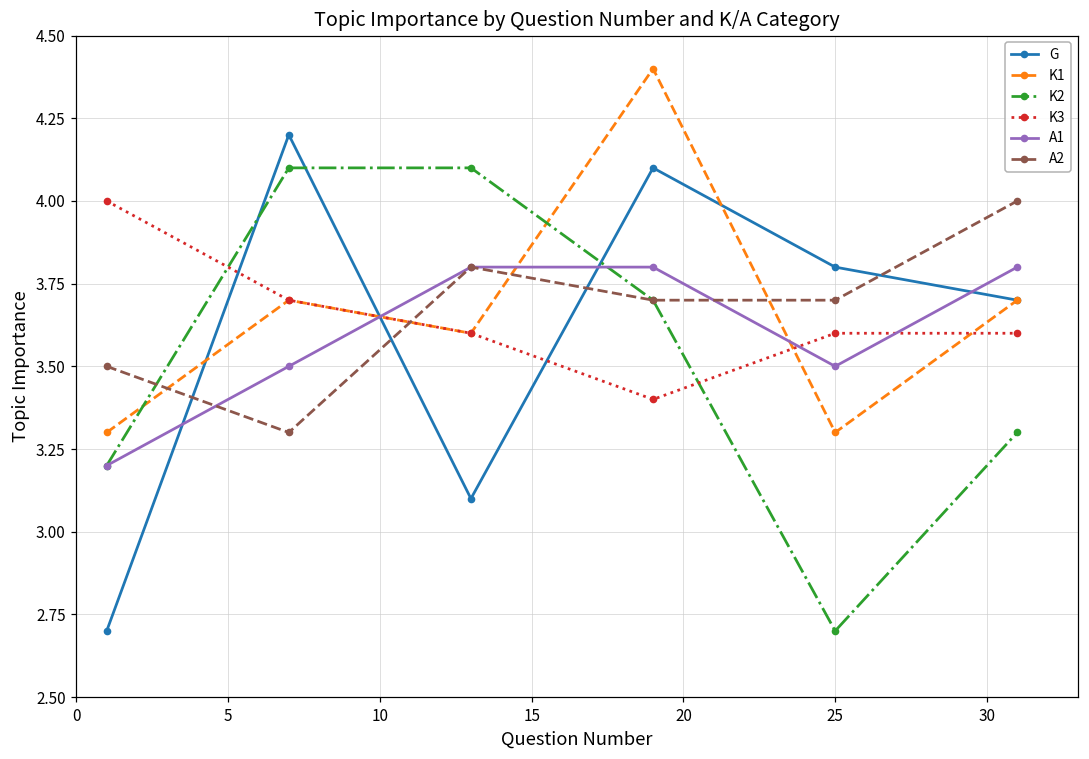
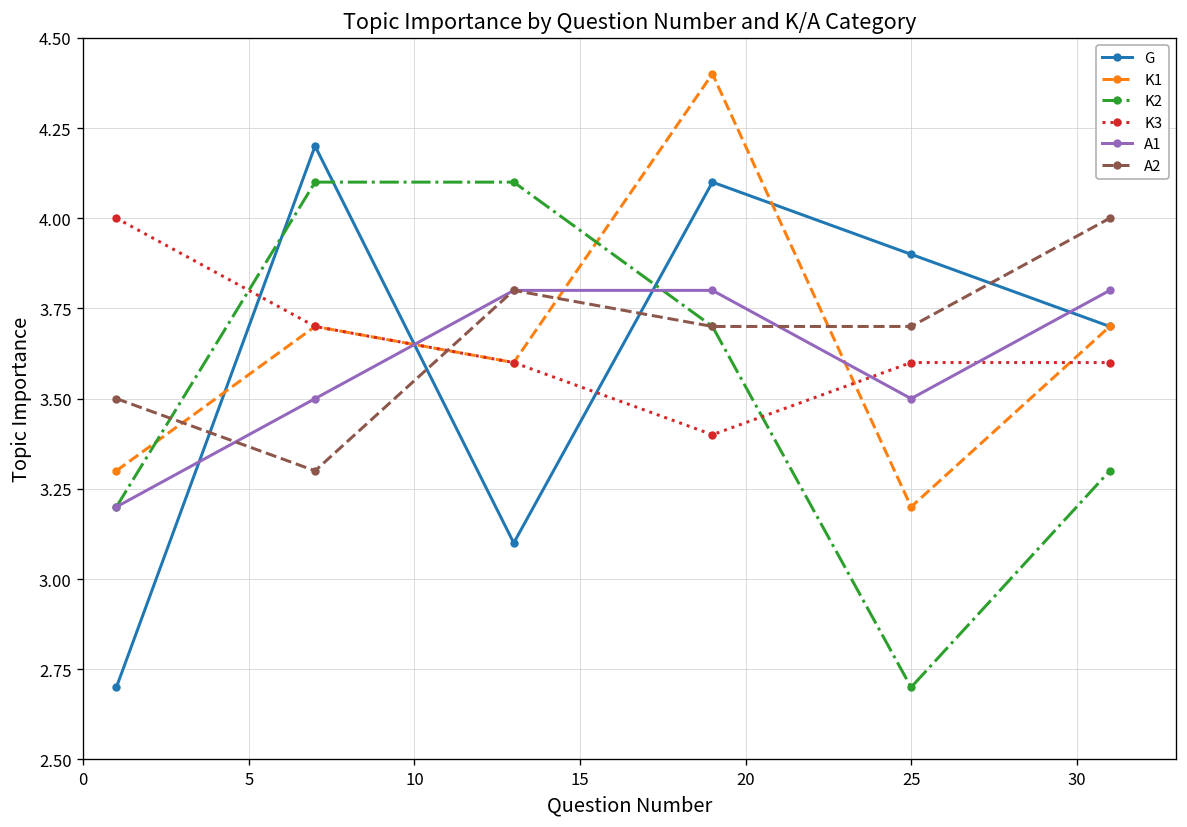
  {
    "G": {
-     "25": 3.8
+     "25": 3.9
    },
    "K1": {
-     "25": 3.3
+     "25": 3.2
    },
    "K2": {
      "25": 2.7
    },
    "K3": {
      "25": 3.6
    },
    "A1": {
      "25": 3.5
    },
    "A2": {
      "25": 3.7
    }
  }
